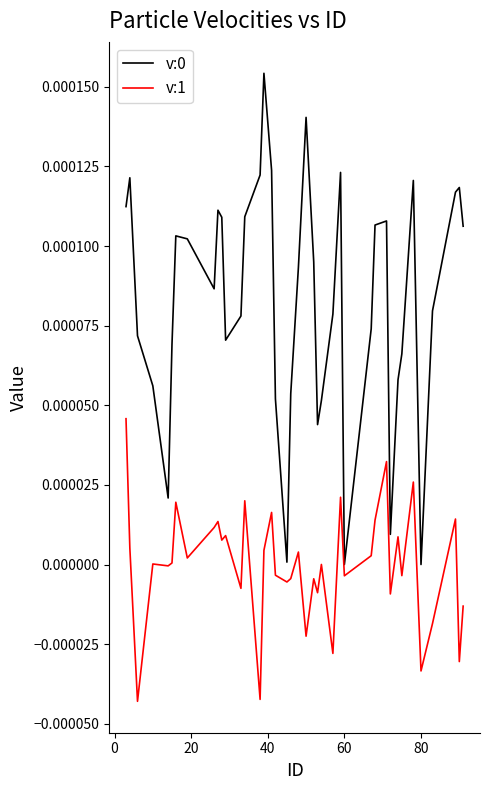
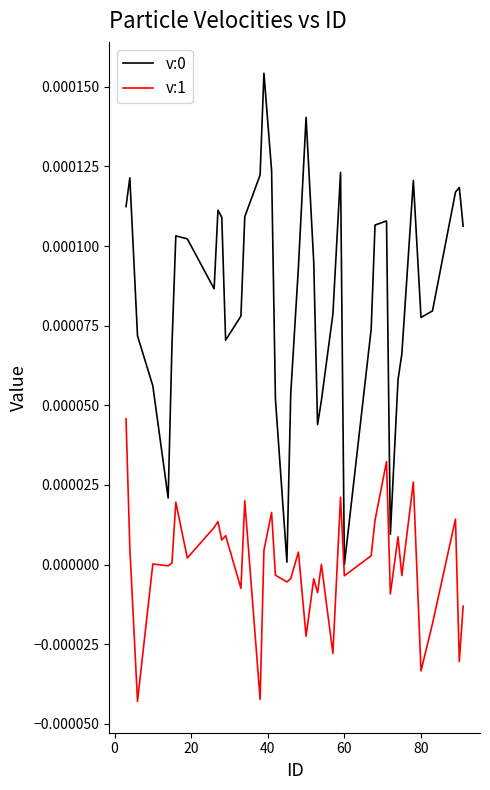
  {
    "v:0": {
      "60": 0.0000,
-     "80": 0.0000
+     "80": 0.0001
    },
    "v:1": {
      "60": -0.000004,
      "80": -0.000033
    }
  }
